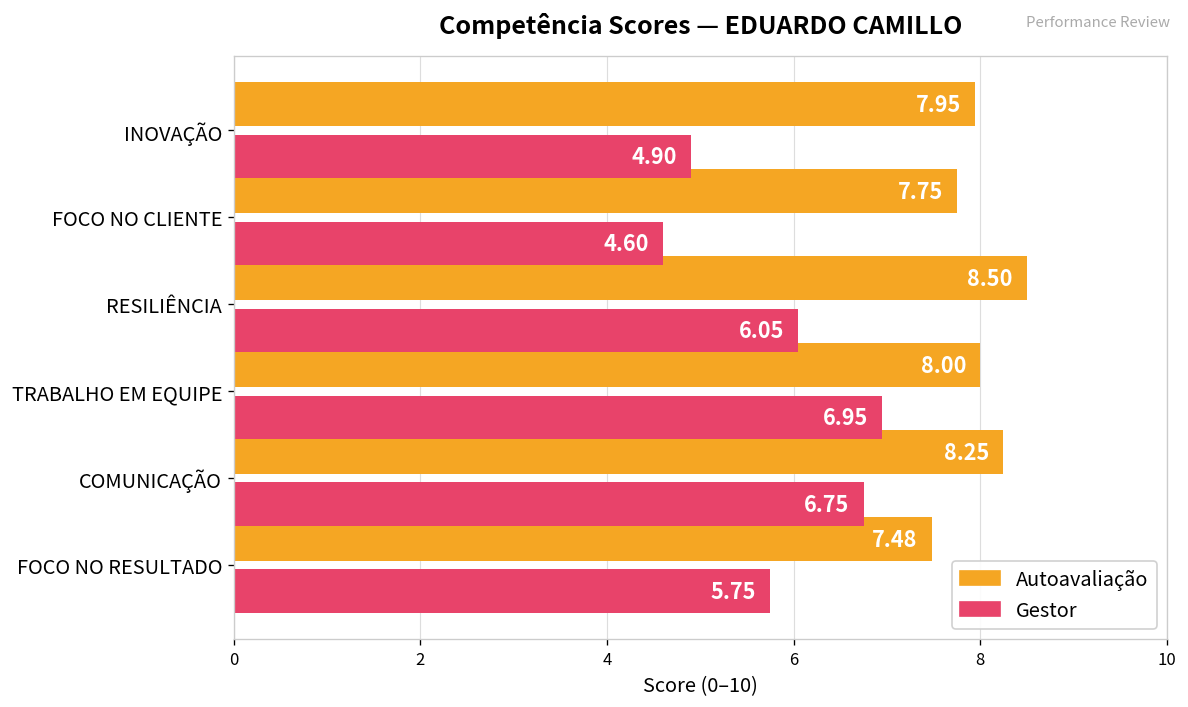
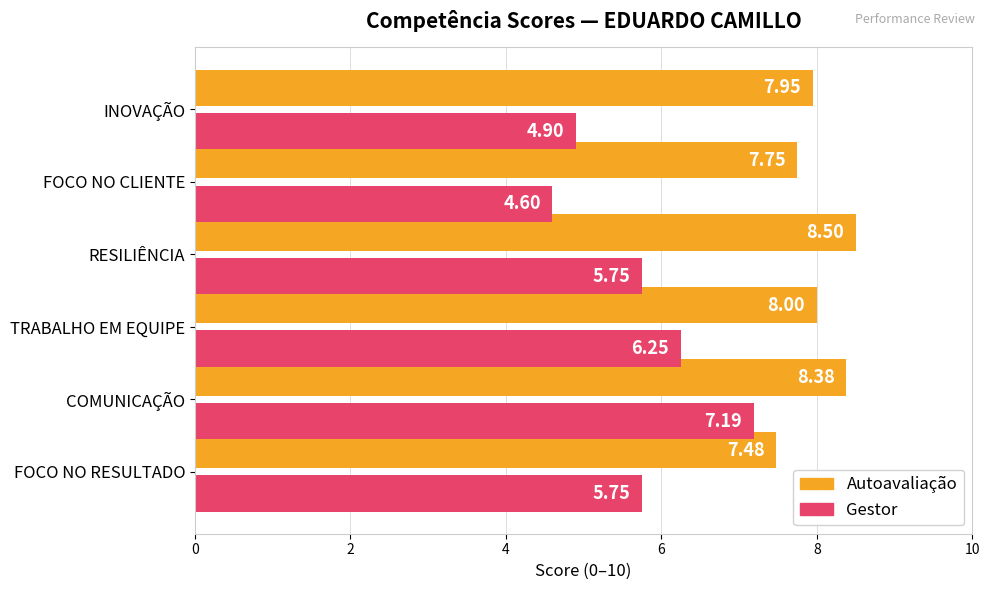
  {
    "Autoavaliação": {
      "INOVAÇÃO": 7.95,
      "FOCO NO CLIENTE": 7.75,
      "RESILIÊNCIA": 8.50,
      "TRABALHO EM EQUIPE": 8.00,
-     "COMUNICAÇÃO": 8.25,
+     "COMUNICAÇÃO": 8.38,
      "FOCO NO RESULTADO": 7.48
    },
    "Gestor": {
      "INOVAÇÃO": 4.90,
      "FOCO NO CLIENTE": 4.60,
-     "RESILIÊNCIA": 6.05,
-     "TRABALHO EM EQUIPE": 6.95,
-     "COMUNICAÇÃO": 6.75,
+     "RESILIÊNCIA": 5.75,
+     "TRABALHO EM EQUIPE": 6.25,
+     "COMUNICAÇÃO": 7.19,
      "FOCO NO RESULTADO": 5.75
    }
  }
